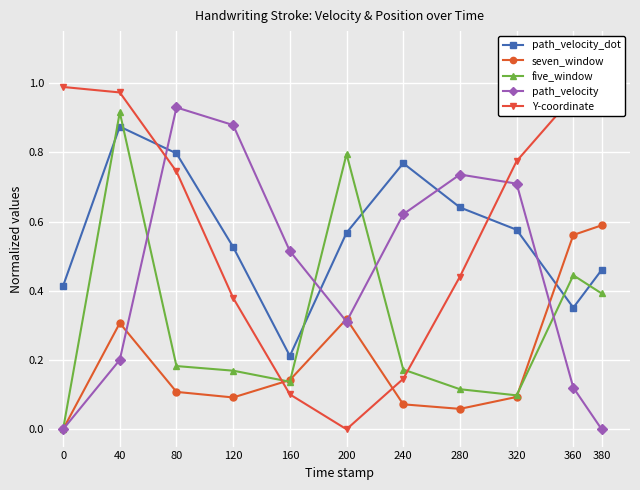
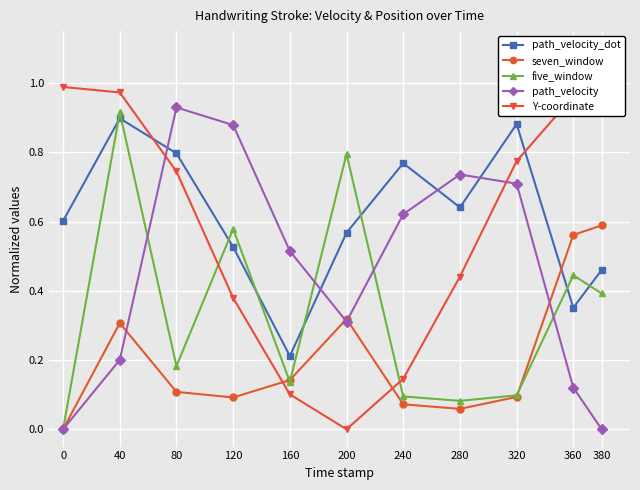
  {
    "path_velocity_dot": {
-     "0": 0.41,
-     "40": 0.87,
+     "0": 0.60,
+     "40": 0.90,
      "80": 0.80,
      "120": 0.53,
      "160": 0.21,
      "200": 0.57,
      "240": 0.77,
      "280": 0.64,
-     "320": 0.58,
+     "320": 0.88,
      "360": 0.35,
      "380": 0.46
    },
    "five_window": {
      "40": 0.92,
      "80": 0.18,
-     "120": 0.17,
+     "120": 0.58,
      "200": 0.80,
-     "240": 0.17,
-     "280": 0.12,
+     "240": 0.09,
+     "280": 0.08,
      "360": 0.44,
      "380": 0.39
    },
    "path_velocity": {
      "40": 0.20,
      "80": 0.93,
      "120": 0.88,
      "160": 0.51,
      "200": 0.31,
      "240": 0.62,
      "280": 0.74,
      "320": 0.71,
      "360": 0.12,
      "380": 0.00
    }
  }
